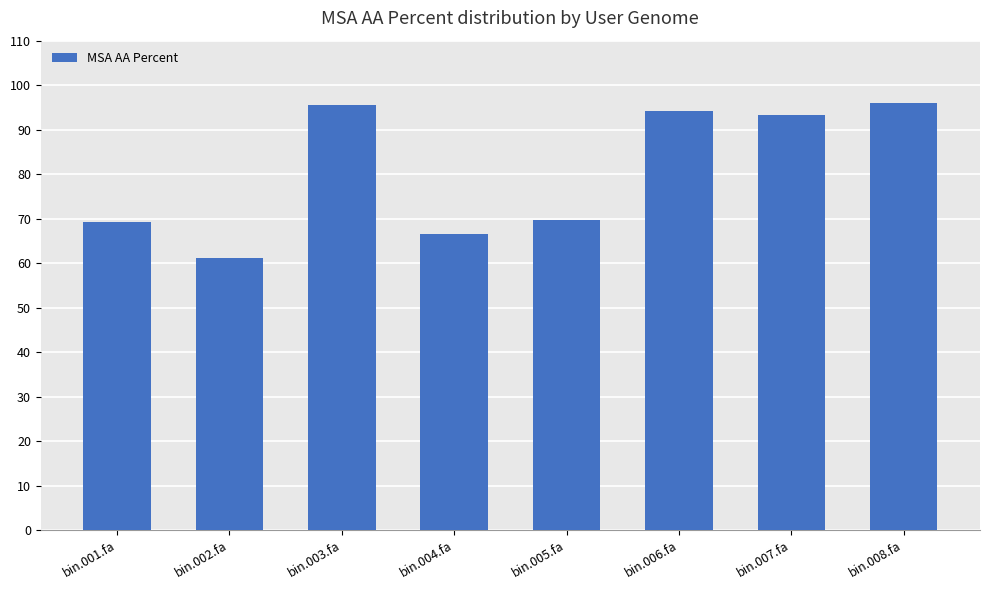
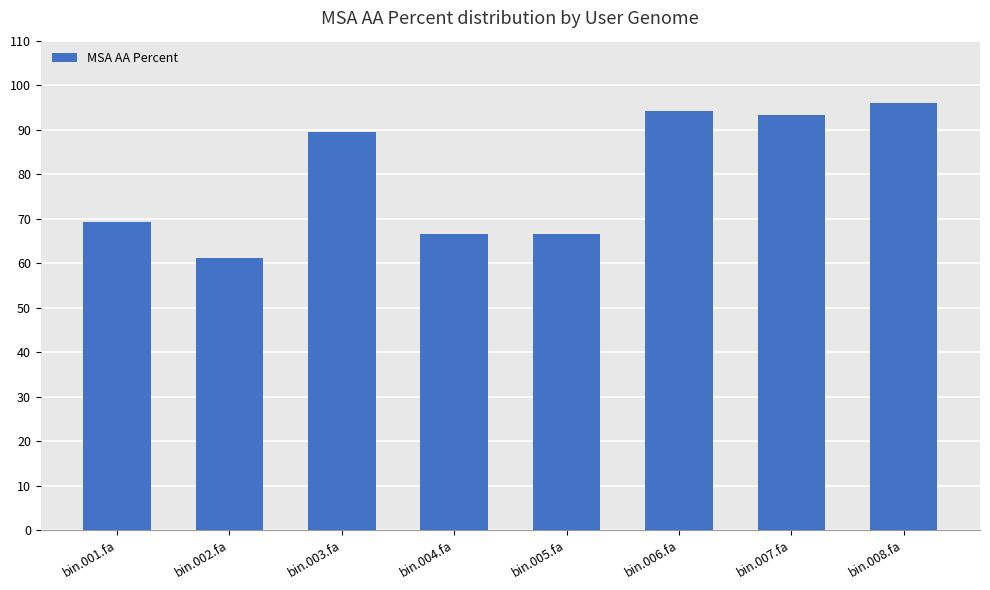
  {
    "bin.001.fa": 69,
    "bin.002.fa": 61,
-   "bin.003.fa": 96,
+   "bin.003.fa": 90,
    "bin.004.fa": 67,
-   "bin.005.fa": 70,
+   "bin.005.fa": 67,
    "bin.006.fa": 94,
    "bin.007.fa": 93,
    "bin.008.fa": 96
  }
